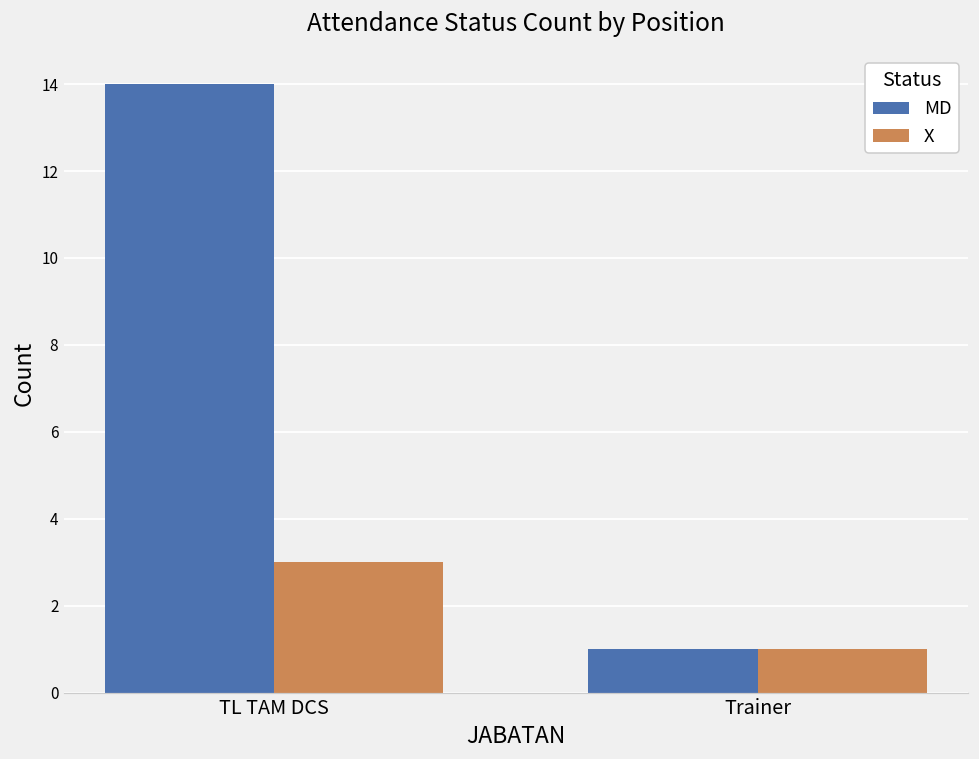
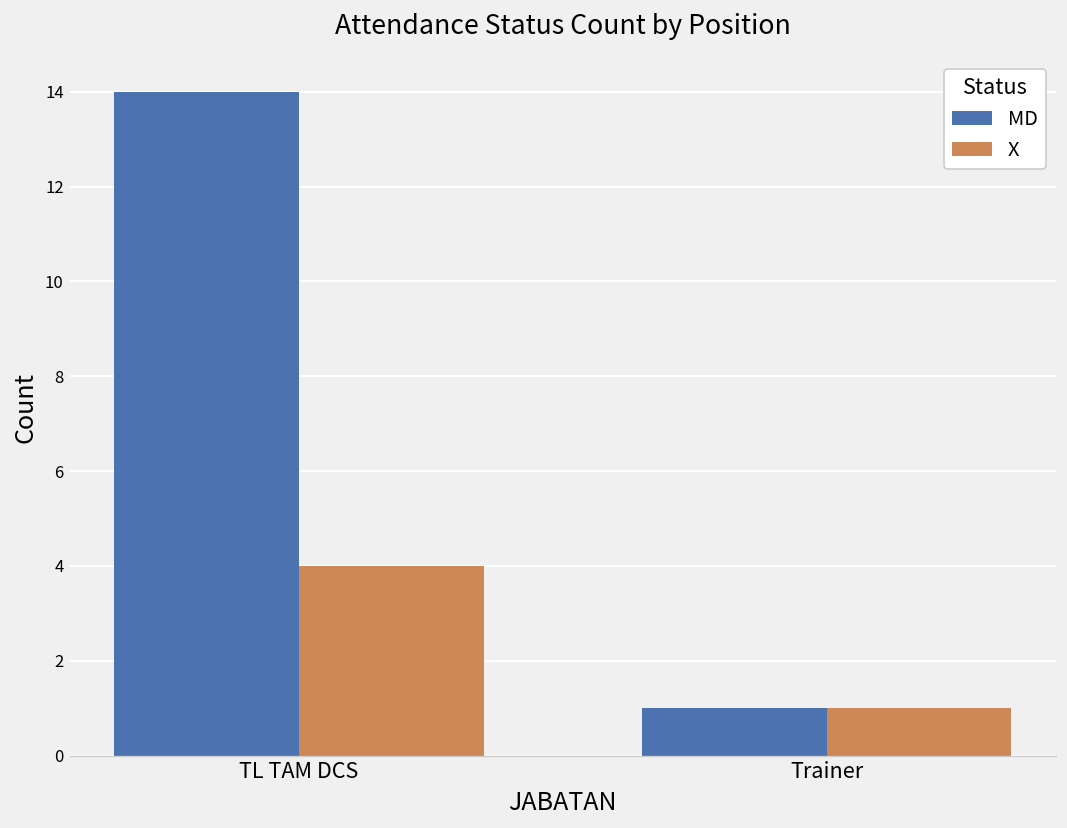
  {
    "MD": {
      "TL TAM DCS": 14,
      "Trainer": 1
    },
    "X": {
-     "TL TAM DCS": 3,
+     "TL TAM DCS": 4,
      "Trainer": 1
    }
  }
